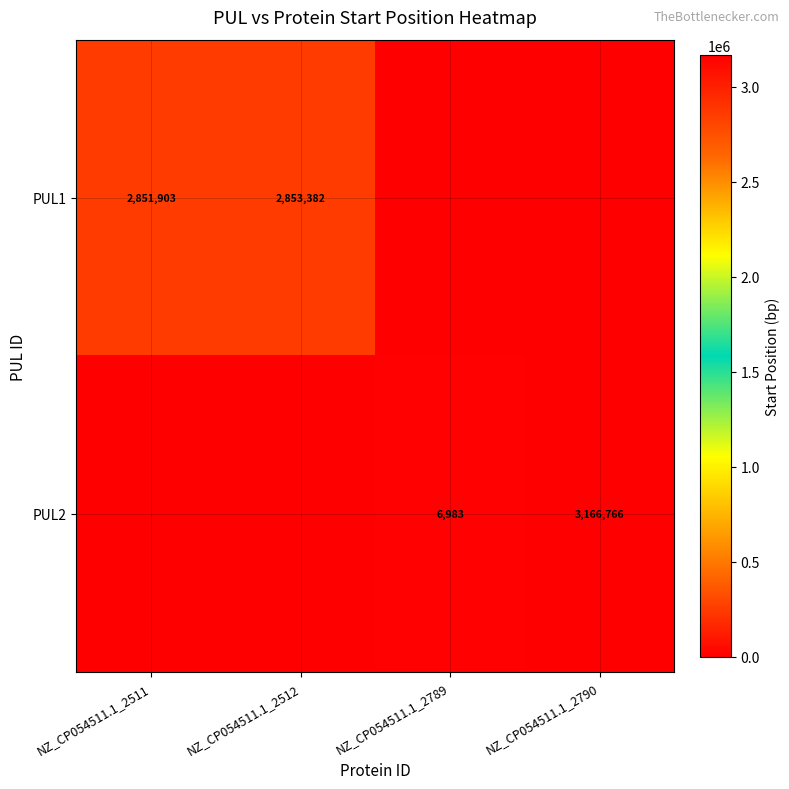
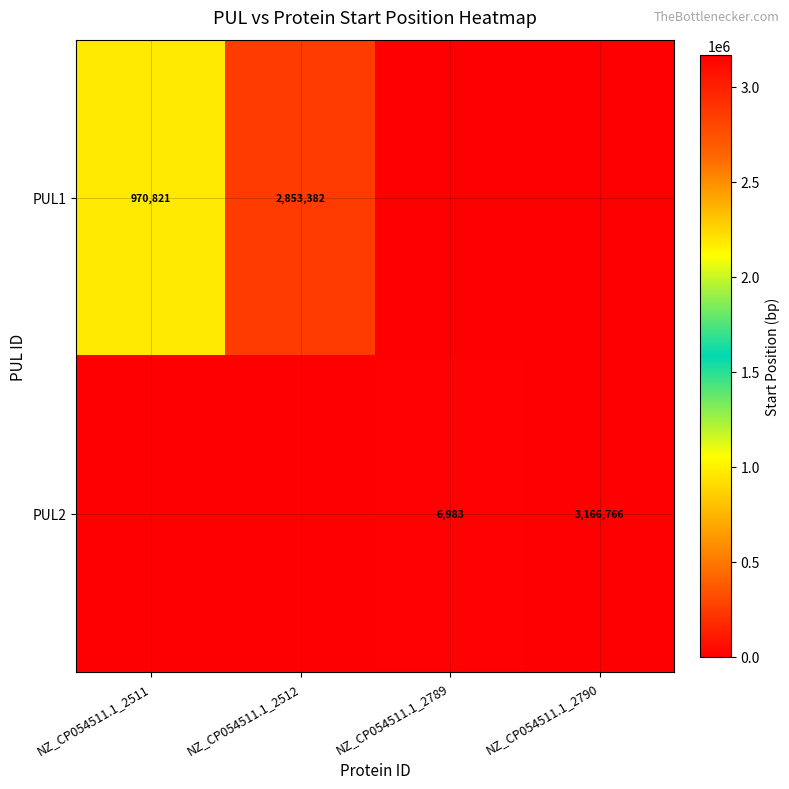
  {
    "PUL1": {
-     "NZ_CP054511.1_2511": "2,851,903",
+     "NZ_CP054511.1_2511": "970,821",
      "NZ_CP054511.1_2512": "2,853,382"
    },
    "PUL2": {
      "NZ_CP054511.1_2789": "6,983",
      "NZ_CP054511.1_2790": "3,166,766"
    }
  }
